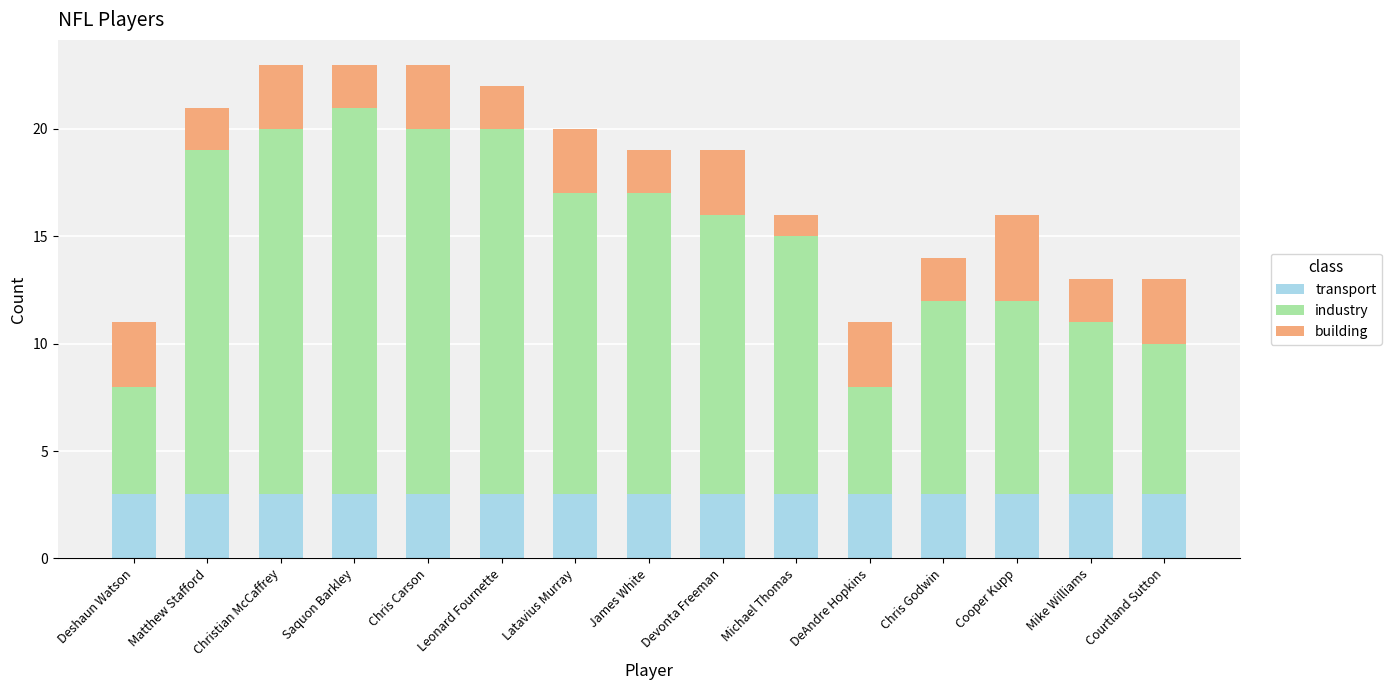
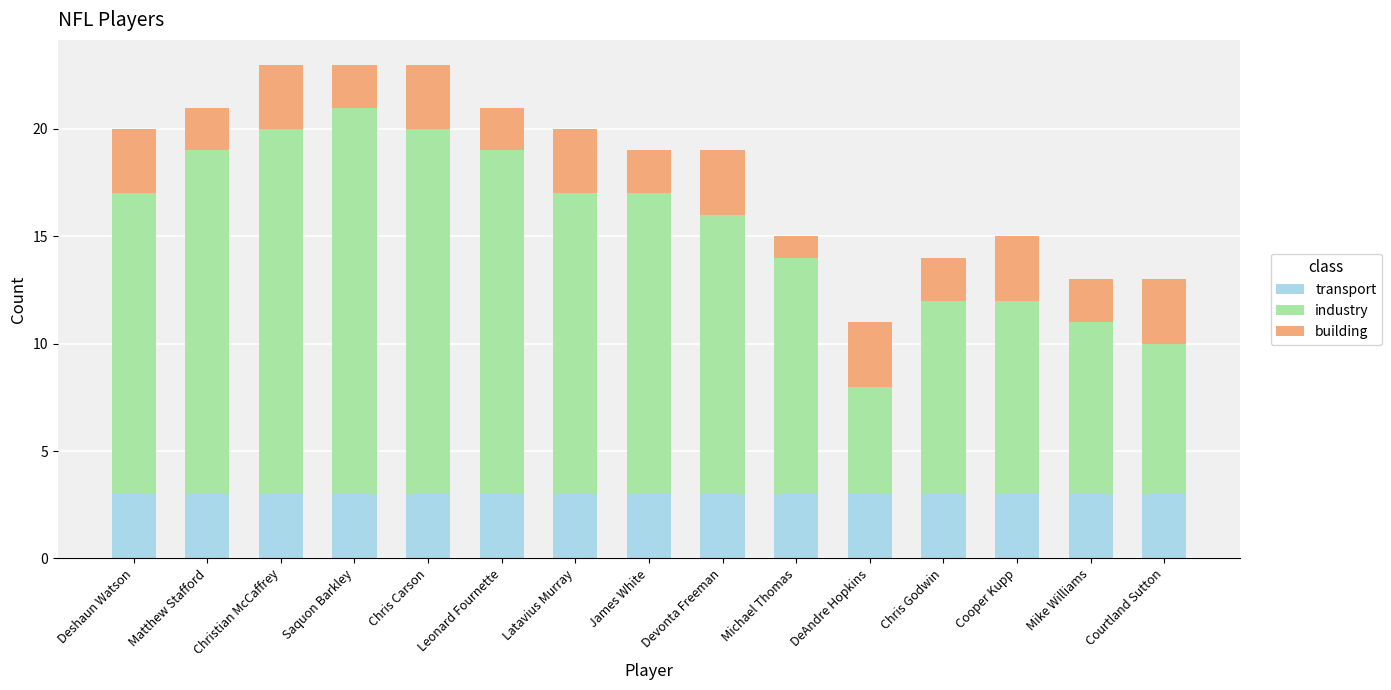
  {
    "transport": {
      "Deshaun Watson": 3,
      "Matthew Stafford": 3,
      "Christian McCaffrey": 3,
      "Saquon Barkley": 3,
      "Chris Carson": 3,
      "Leonard Fournette": 3,
      "Latavius Murray": 3,
      "James White": 3,
      "Devonta Freeman": 3,
      "Michael Thomas": 3,
      "DeAndre Hopkins": 3,
      "Chris Godwin": 3,
      "Cooper Kupp": 3,
      "Mike Williams": 3,
      "Courtland Sutton": 3
    },
    "industry": {
-     "Deshaun Watson": 5,
+     "Deshaun Watson": 14,
      "Matthew Stafford": 16,
      "Christian McCaffrey": 17,
      "Saquon Barkley": 18,
      "Chris Carson": 17,
-     "Leonard Fournette": 17,
+     "Leonard Fournette": 16,
      "Latavius Murray": 14,
      "James White": 14,
      "Devonta Freeman": 13,
-     "Michael Thomas": 12,
+     "Michael Thomas": 11,
      "DeAndre Hopkins": 5,
      "Chris Godwin": 9,
      "Cooper Kupp": 9,
      "Mike Williams": 8,
      "Courtland Sutton": 7
    },
    "building": {
      "Deshaun Watson": 3,
      "Matthew Stafford": 2,
      "Christian McCaffrey": 3,
      "Saquon Barkley": 2,
      "Chris Carson": 3,
      "Leonard Fournette": 2,
      "Latavius Murray": 3,
      "James White": 2,
      "Devonta Freeman": 3,
      "Michael Thomas": 1,
      "DeAndre Hopkins": 3,
      "Chris Godwin": 2,
-     "Cooper Kupp": 4,
+     "Cooper Kupp": 3,
      "Mike Williams": 2,
      "Courtland Sutton": 3
    }
  }
